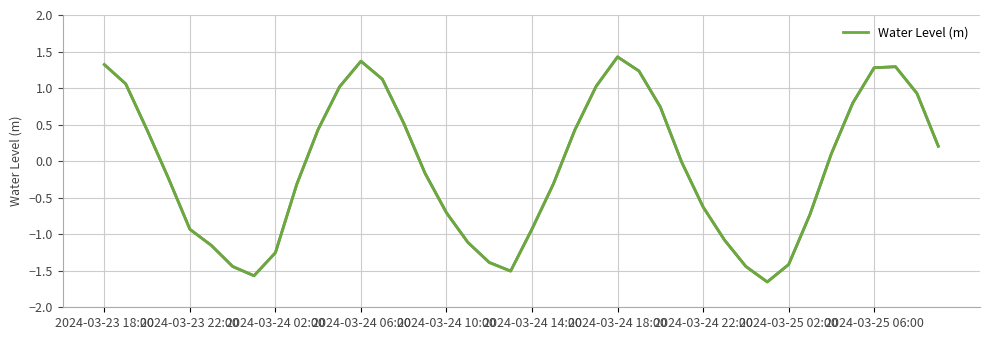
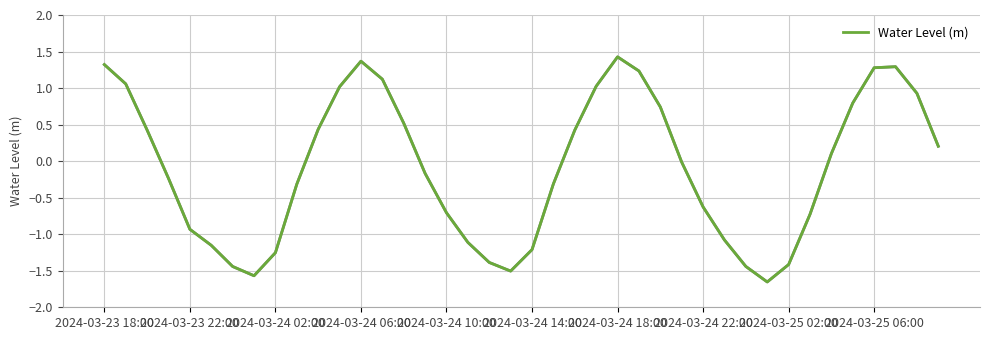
  {
    "2024-03-23 18:00": 1.3,
    "2024-03-23 22:00": -0.9,
    "2024-03-24 02:00": -1.3,
    "2024-03-24 06:00": 1.4,
    "2024-03-24 10:00": -0.7,
-   "2024-03-24 14:00": -0.9,
+   "2024-03-24 14:00": -1.2,
    "2024-03-24 18:00": 1.4,
    "2024-03-24 22:00": -0.6,
    "2024-03-25 02:00": -1.4,
    "2024-03-25 06:00": 1.3
  }
